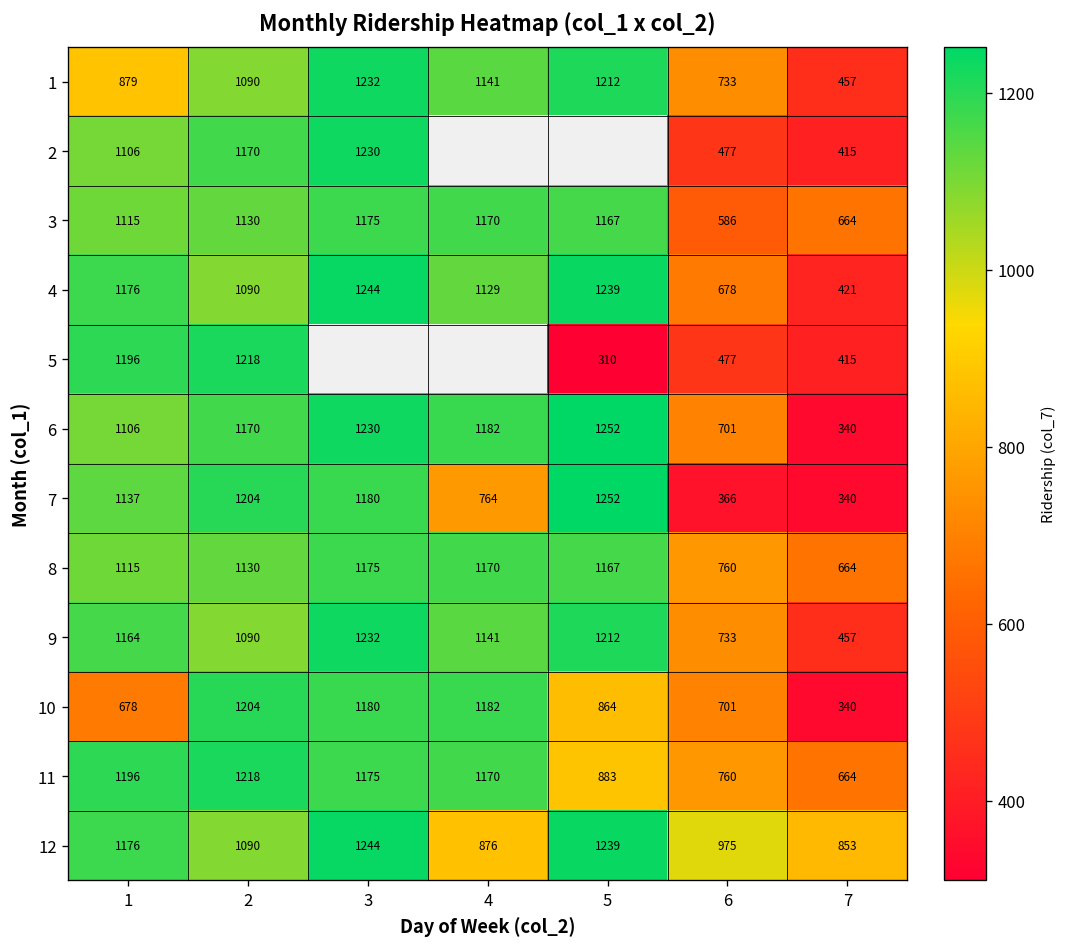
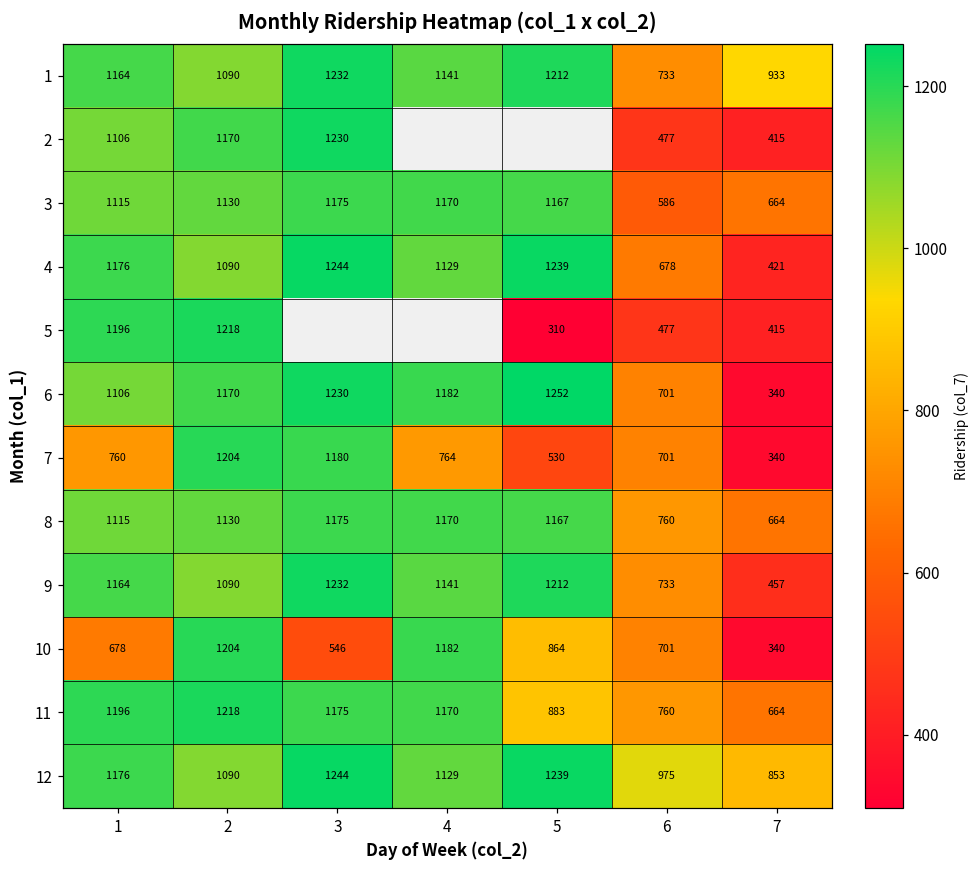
  {
    "1": {
-     "1": 879,
+     "1": 1164,
      "2": 1090,
      "3": 1232,
      "4": 1141,
      "5": 1212,
      "6": 733,
-     "7": 457
+     "7": 933
    },
    "2": {
      "1": 1106,
      "2": 1170,
      "3": 1230,
      "6": 477,
      "7": 415
    },
    "3": {
      "1": 1115,
      "2": 1130,
      "3": 1175,
      "4": 1170,
      "5": 1167,
      "6": 586,
      "7": 664
    },
    "4": {
      "1": 1176,
      "2": 1090,
      "3": 1244,
      "4": 1129,
      "5": 1239,
      "6": 678,
      "7": 421
    },
    "5": {
      "1": 1196,
      "2": 1218,
      "5": 310,
      "6": 477,
      "7": 415
    },
    "6": {
      "1": 1106,
      "2": 1170,
      "3": 1230,
      "4": 1182,
      "5": 1252,
      "6": 701,
      "7": 340
    },
    "7": {
-     "1": 1137,
+     "1": 760,
      "2": 1204,
      "3": 1180,
      "4": 764,
-     "5": 1252,
-     "6": 366,
+     "5": 530,
+     "6": 701,
      "7": 340
    },
    "8": {
      "1": 1115,
      "2": 1130,
      "3": 1175,
      "4": 1170,
      "5": 1167,
      "6": 760,
      "7": 664
    },
    "9": {
      "1": 1164,
      "2": 1090,
      "3": 1232,
      "4": 1141,
      "5": 1212,
      "6": 733,
      "7": 457
    },
    "10": {
      "1": 678,
      "2": 1204,
-     "3": 1180,
+     "3": 546,
      "4": 1182,
      "5": 864,
      "6": 701,
      "7": 340
    },
    "11": {
      "1": 1196,
      "2": 1218,
      "3": 1175,
      "4": 1170,
      "5": 883,
      "6": 760,
      "7": 664
    },
    "12": {
      "1": 1176,
      "2": 1090,
      "3": 1244,
-     "4": 876,
+     "4": 1129,
      "5": 1239,
      "6": 975,
      "7": 853
    }
  }
